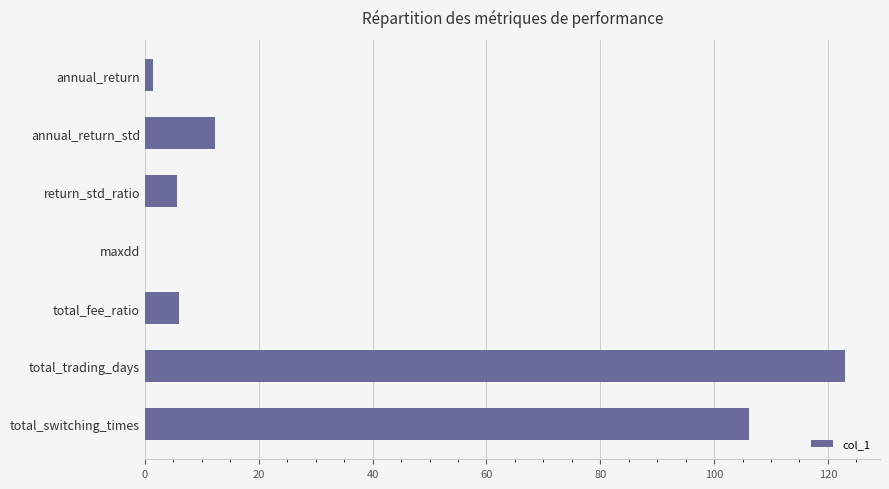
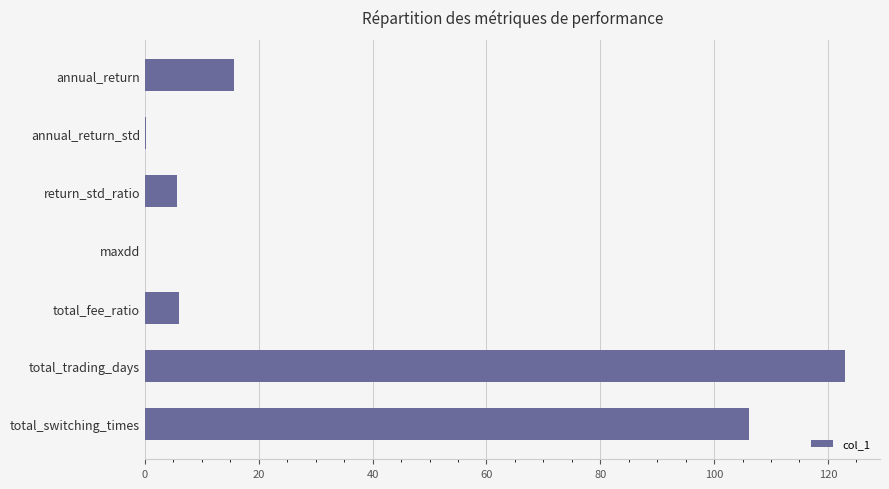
  {
-   "annual_return": 1,
-   "annual_return_std": 12,
+   "annual_return": 16,
+   "annual_return_std": 0,
    "return_std_ratio": 6,
    "total_fee_ratio": 6,
    "total_trading_days": 123,
    "total_switching_times": 106
  }
